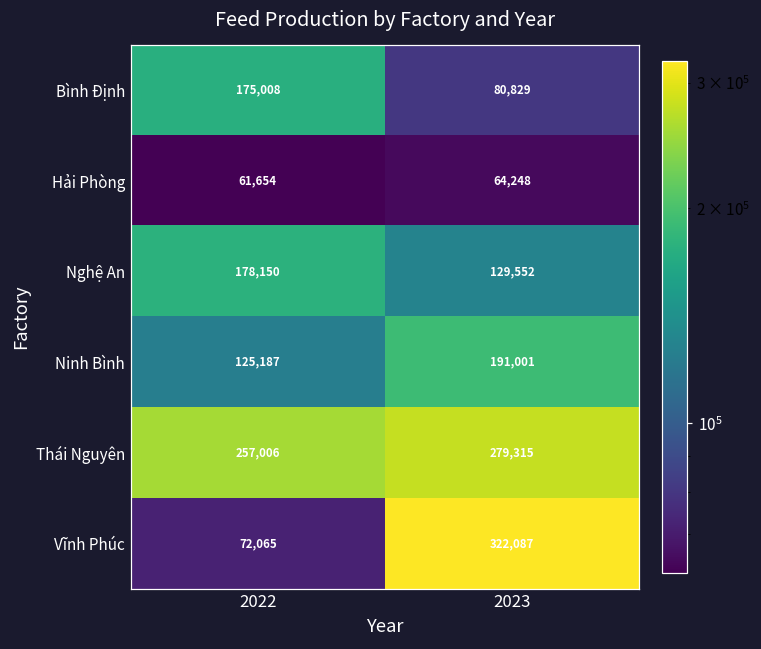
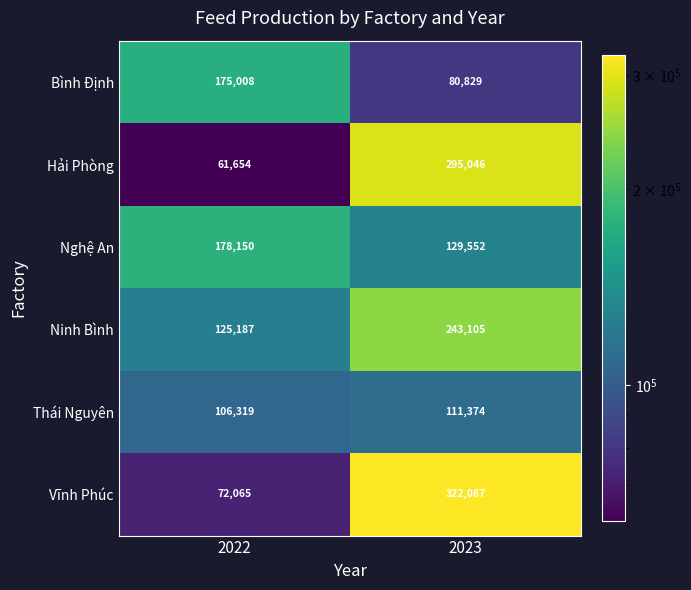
  {
    "Bình Định": {
      "2022": "175,008",
      "2023": "80,829"
    },
    "Hải Phòng": {
      "2022": "61,654",
-     "2023": "64,248"
+     "2023": "295,046"
    },
    "Nghệ An": {
      "2022": "178,150",
      "2023": "129,552"
    },
    "Ninh Bình": {
      "2022": "125,187",
-     "2023": "191,001"
+     "2023": "243,105"
    },
    "Thái Nguyên": {
-     "2022": "257,006",
-     "2023": "279,315"
+     "2022": "106,319",
+     "2023": "111,374"
    },
    "Vĩnh Phúc": {
      "2022": "72,065",
      "2023": "322,087"
    }
  }
